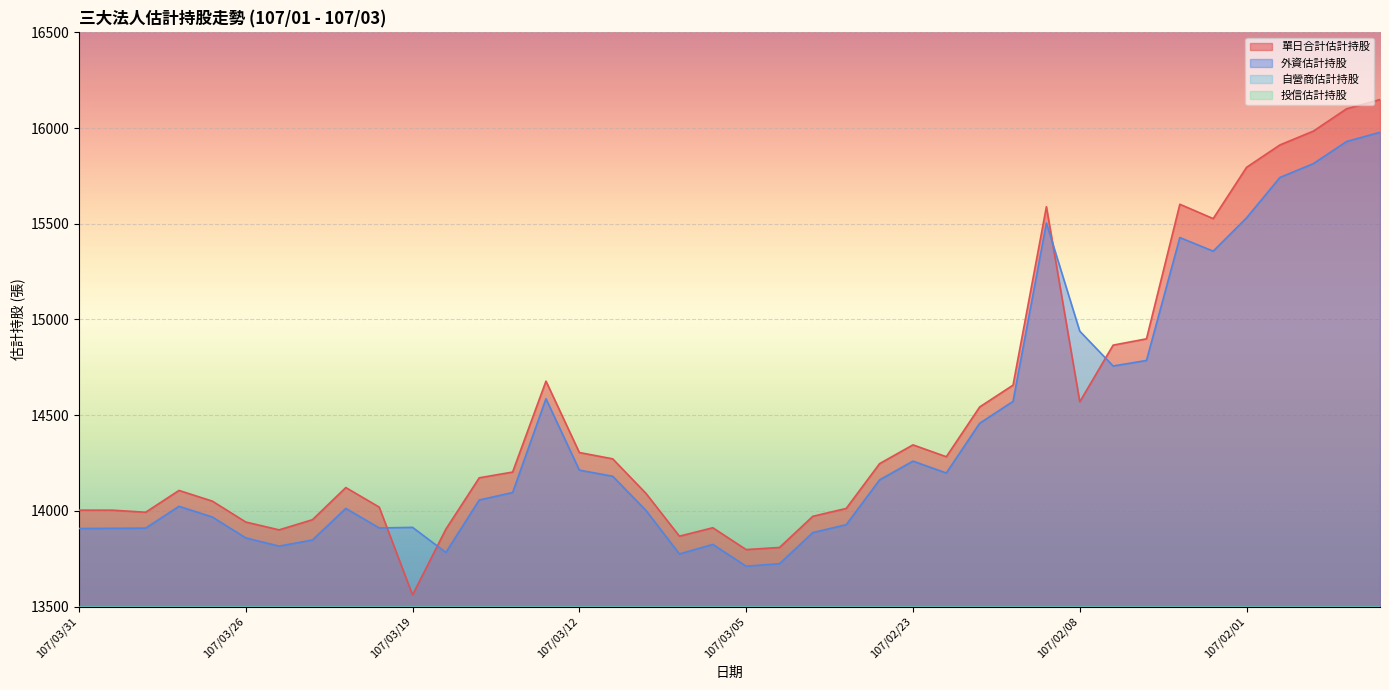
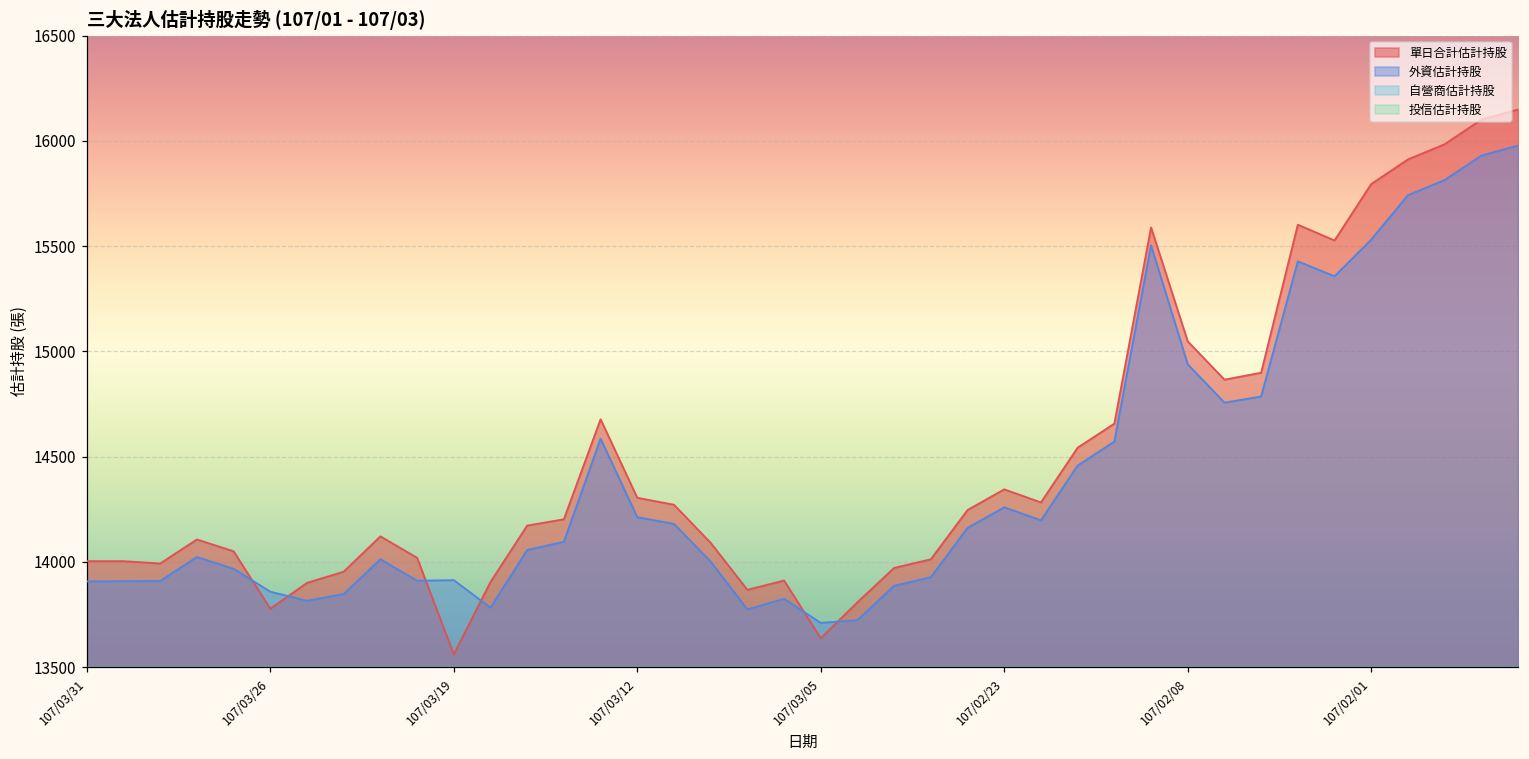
  {
    "單日合計估計持股": {
      "107/03/31": 14000,
-     "107/03/26": 13940,
+     "107/03/26": 13780,
      "107/03/19": 13560,
      "107/03/12": 14310,
-     "107/03/05": 13800,
+     "107/03/05": 13640,
      "107/02/23": 14350,
-     "107/02/08": 14570,
+     "107/02/08": 15050,
      "107/02/01": 15800
    }
  }
